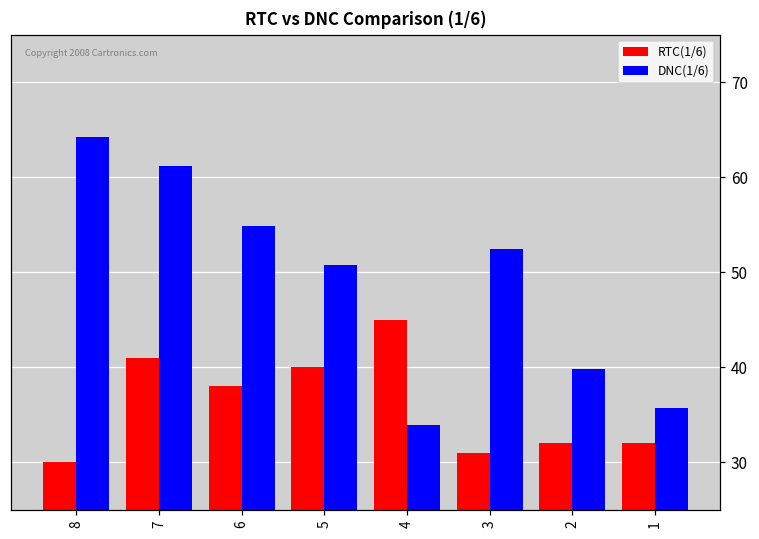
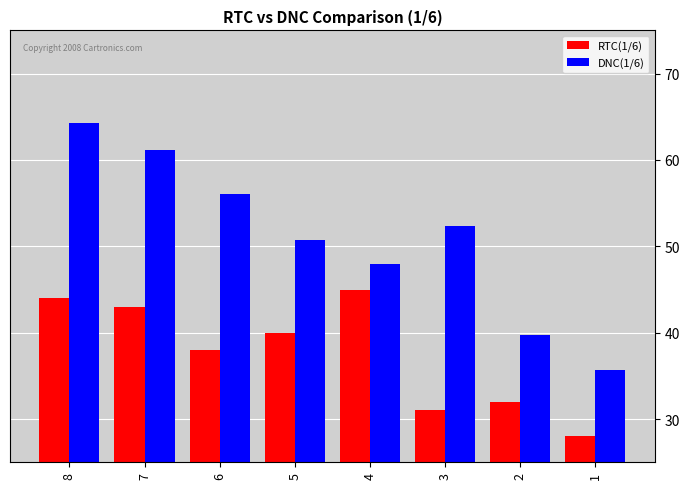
  {
    "RTC(1/6)": {
-     "8": 30,
-     "7": 41,
+     "8": 44,
+     "7": 43,
      "6": 38,
      "5": 40,
      "4": 45,
      "3": 31,
      "2": 32,
-     "1": 32
+     "1": 28
    },
    "DNC(1/6)": {
      "8": 64,
      "7": 61,
-     "6": 55,
+     "6": 56,
      "5": 51,
-     "4": 34,
+     "4": 48,
      "3": 52,
      "2": 40,
      "1": 36
    }
  }
